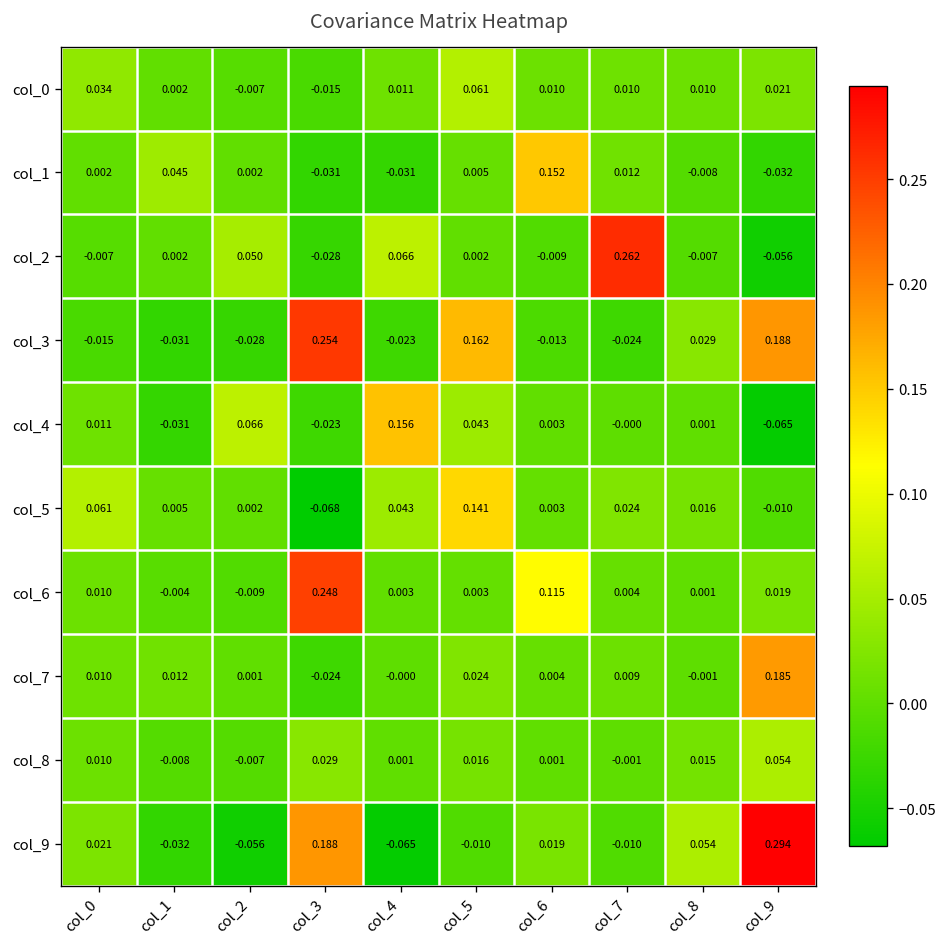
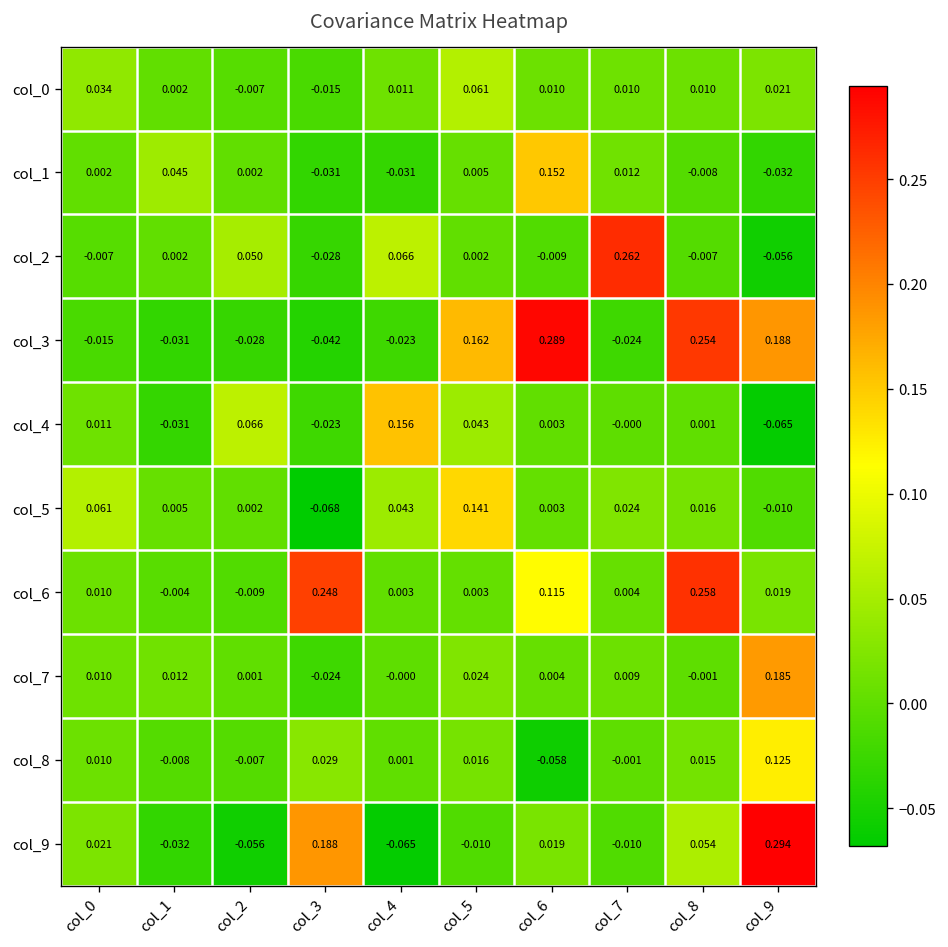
  {
    "col_0": {
      "col_0": 0.034,
      "col_1": 0.002,
      "col_2": -0.007,
      "col_3": -0.015,
      "col_4": 0.011,
      "col_5": 0.061,
      "col_6": 0.010,
      "col_7": 0.010,
      "col_8": 0.010,
      "col_9": 0.021
    },
    "col_1": {
      "col_0": 0.002,
      "col_1": 0.045,
      "col_2": 0.002,
      "col_3": -0.031,
      "col_4": -0.031,
      "col_5": 0.005,
      "col_6": 0.152,
      "col_7": 0.012,
      "col_8": -0.008,
      "col_9": -0.032
    },
    "col_2": {
      "col_0": -0.007,
      "col_1": 0.002,
      "col_2": 0.050,
      "col_3": -0.028,
      "col_4": 0.066,
      "col_5": 0.002,
      "col_6": -0.009,
      "col_7": 0.262,
      "col_8": -0.007,
      "col_9": -0.056
    },
    "col_3": {
      "col_0": -0.015,
      "col_1": -0.031,
      "col_2": -0.028,
-     "col_3": 0.254,
+     "col_3": -0.042,
      "col_4": -0.023,
      "col_5": 0.162,
-     "col_6": -0.013,
+     "col_6": 0.289,
      "col_7": -0.024,
-     "col_8": 0.029,
+     "col_8": 0.254,
      "col_9": 0.188
    },
    "col_4": {
      "col_0": 0.011,
      "col_1": -0.031,
      "col_2": 0.066,
      "col_3": -0.023,
      "col_4": 0.156,
      "col_5": 0.043,
      "col_6": 0.003,
      "col_7": -0.000,
      "col_8": 0.001,
      "col_9": -0.065
    },
    "col_5": {
      "col_0": 0.061,
      "col_1": 0.005,
      "col_2": 0.002,
      "col_3": -0.068,
      "col_4": 0.043,
      "col_5": 0.141,
      "col_6": 0.003,
      "col_7": 0.024,
      "col_8": 0.016,
      "col_9": -0.010
    },
    "col_6": {
      "col_0": 0.010,
      "col_1": -0.004,
      "col_2": -0.009,
      "col_3": 0.248,
      "col_4": 0.003,
      "col_5": 0.003,
      "col_6": 0.115,
      "col_7": 0.004,
-     "col_8": 0.001,
+     "col_8": 0.258,
      "col_9": 0.019
    },
    "col_7": {
      "col_0": 0.010,
      "col_1": 0.012,
      "col_2": 0.001,
      "col_3": -0.024,
      "col_4": -0.000,
      "col_5": 0.024,
      "col_6": 0.004,
      "col_7": 0.009,
      "col_8": -0.001,
      "col_9": 0.185
    },
    "col_8": {
      "col_0": 0.010,
      "col_1": -0.008,
      "col_2": -0.007,
      "col_3": 0.029,
      "col_4": 0.001,
      "col_5": 0.016,
-     "col_6": 0.001,
+     "col_6": -0.058,
      "col_7": -0.001,
      "col_8": 0.015,
-     "col_9": 0.054
+     "col_9": 0.125
    },
    "col_9": {
      "col_0": 0.021,
      "col_1": -0.032,
      "col_2": -0.056,
      "col_3": 0.188,
      "col_4": -0.065,
      "col_5": -0.010,
      "col_6": 0.019,
      "col_7": -0.010,
      "col_8": 0.054,
      "col_9": 0.294
    }
  }
